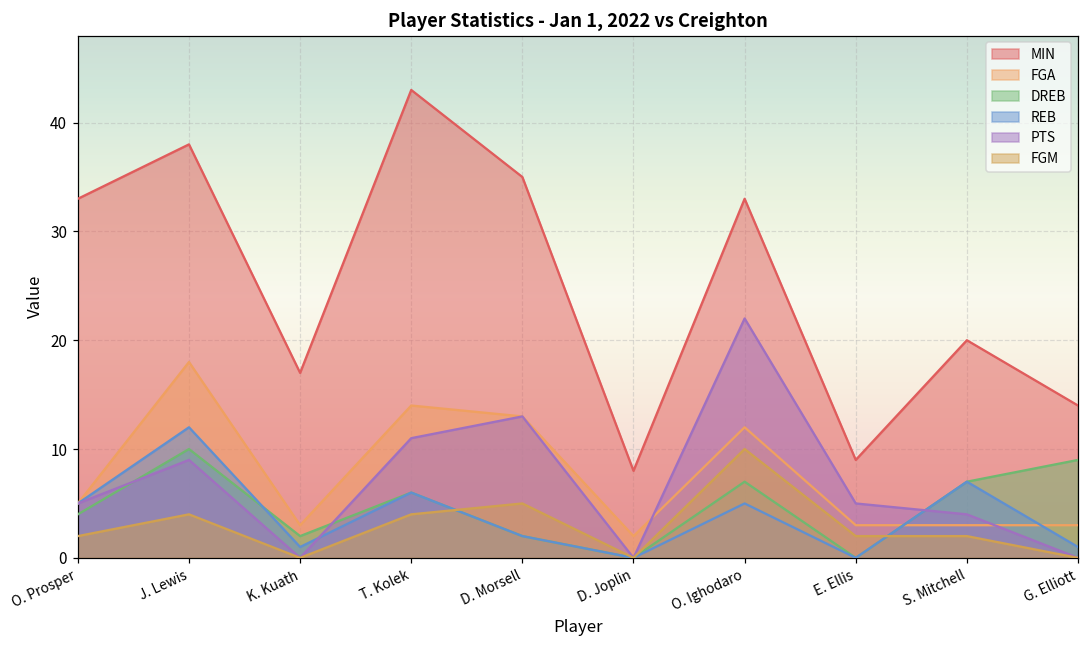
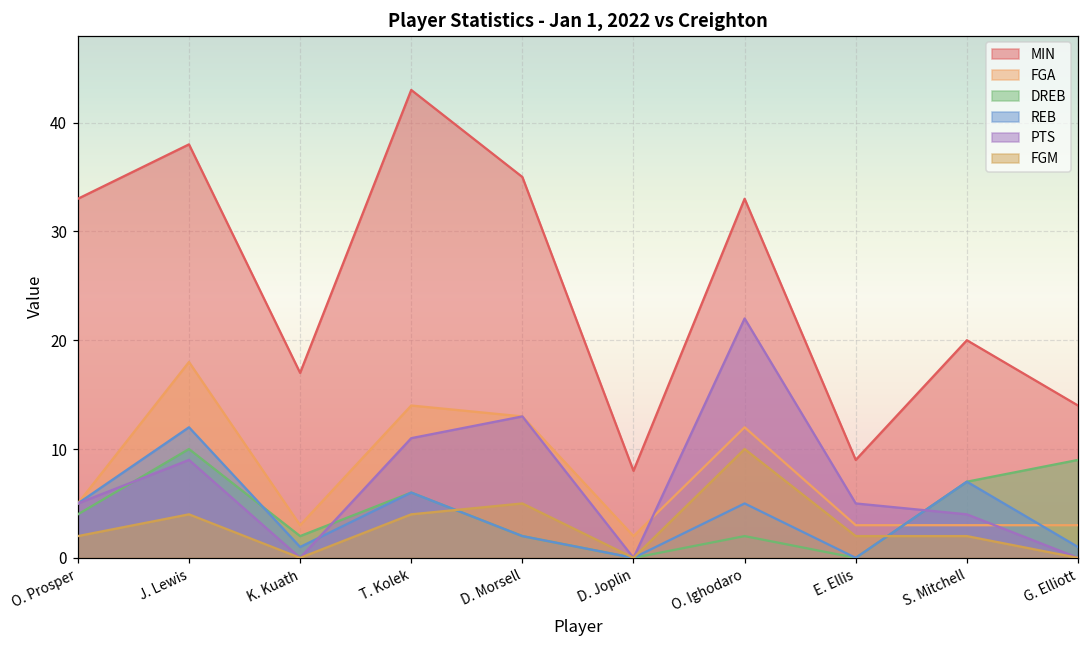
  {
    "DREB": {
      "O. Prosper": 4,
      "J. Lewis": 10,
      "K. Kuath": 2,
-     "O. Ighodaro": 7,
+     "O. Ighodaro": 2,
      "G. Elliott": 9
    }
  }
